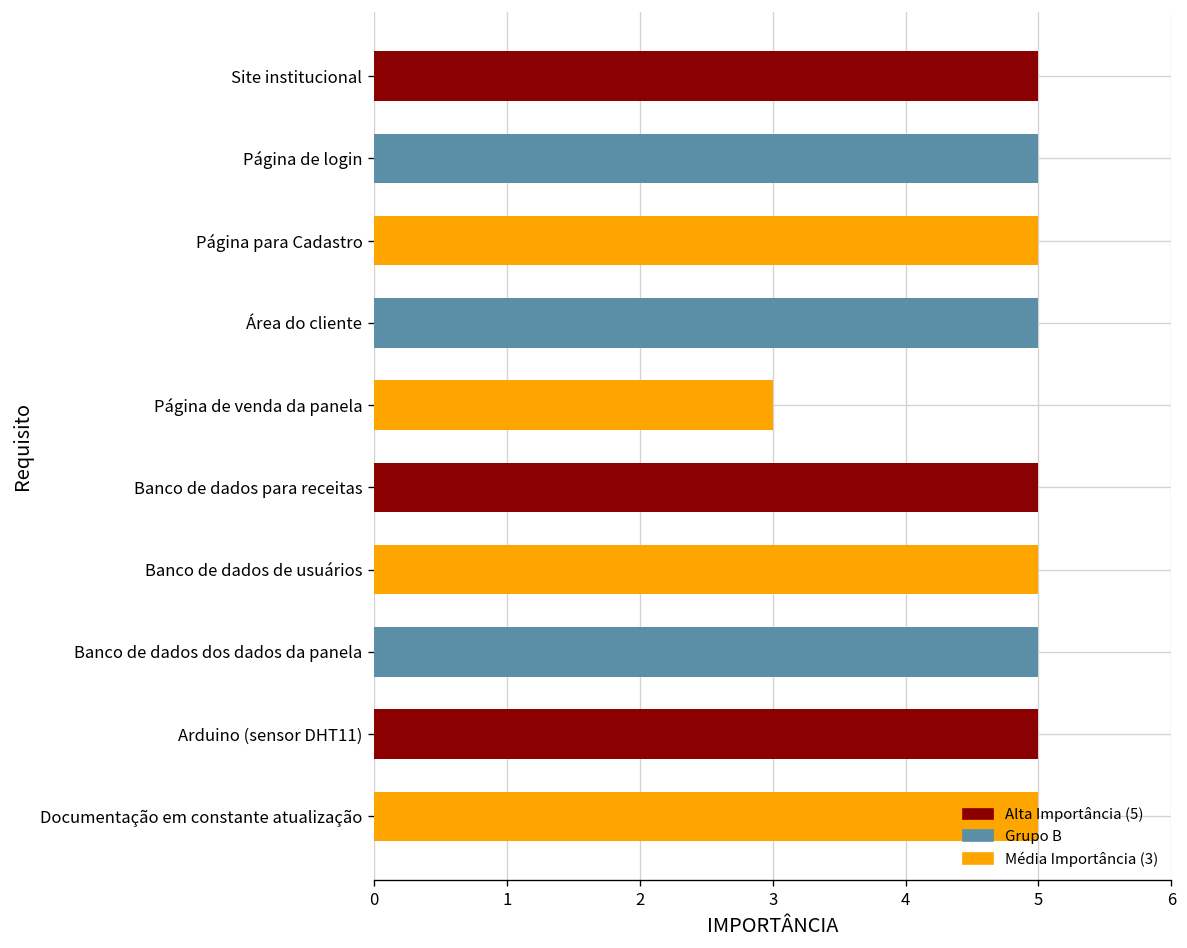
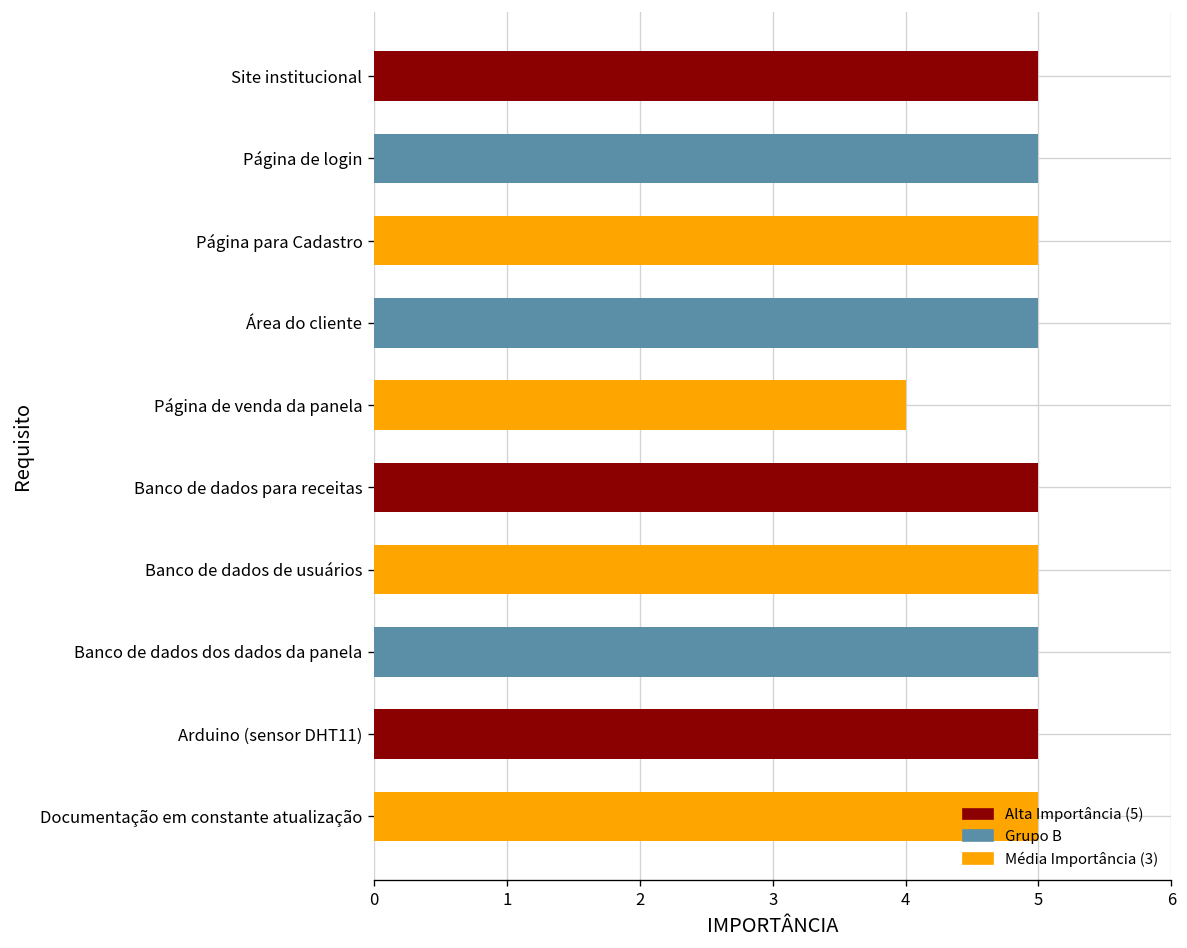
  {
    "Site institucional": 5,
    "Página de login": 5,
    "Página para Cadastro": 5,
    "Área do cliente": 5,
-   "Página de venda da panela": 3,
+   "Página de venda da panela": 4,
    "Banco de dados para receitas": 5,
    "Banco de dados de usuários": 5,
    "Banco de dados dos dados da panela": 5,
    "Arduino (sensor DHT11)": 5,
    "Documentação em constante atualização": 5
  }
